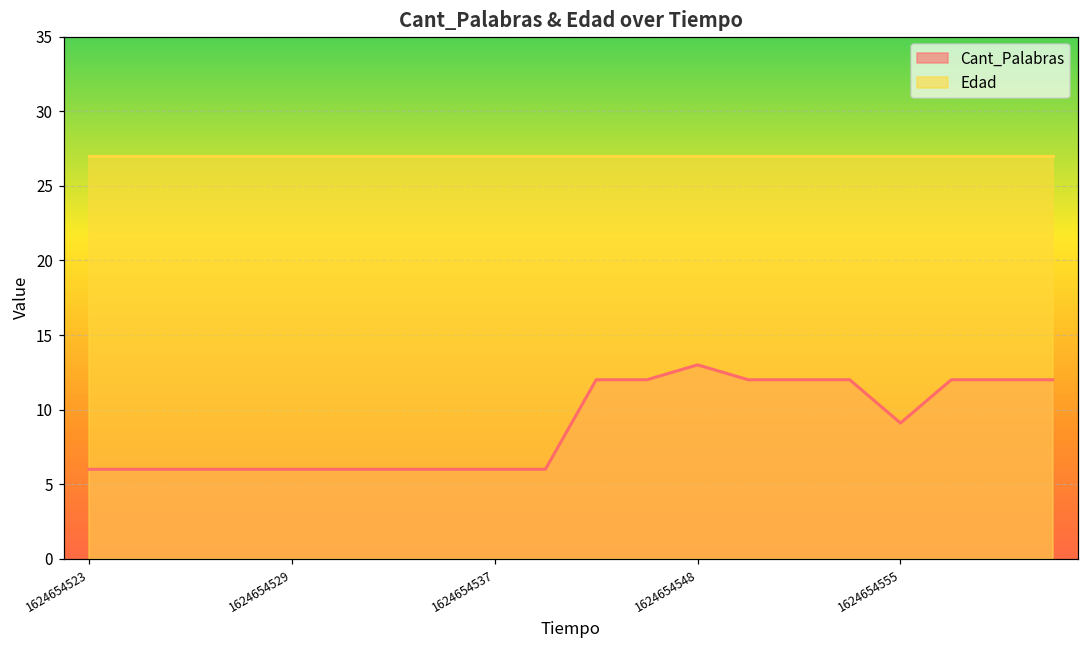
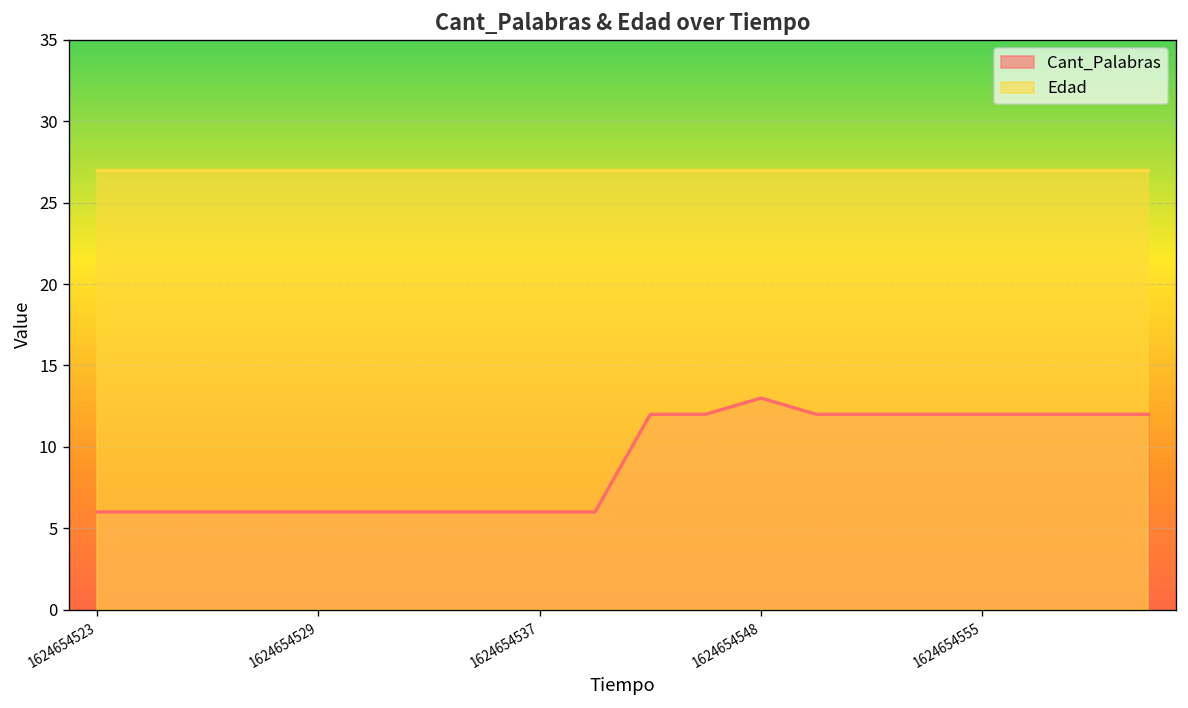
  {
    "Cant_Palabras": {
      "1624654523": 6.0,
      "1624654529": 6.0,
      "1624654537": 6.0,
      "1624654548": 13.0,
-     "1624654555": 9.1
+     "1624654555": 12.0
    },
    "Edad": {
      "1624654523": 27.0,
      "1624654529": 27.0,
      "1624654537": 27.0,
      "1624654548": 27.0,
      "1624654555": 27.0
    }
  }
